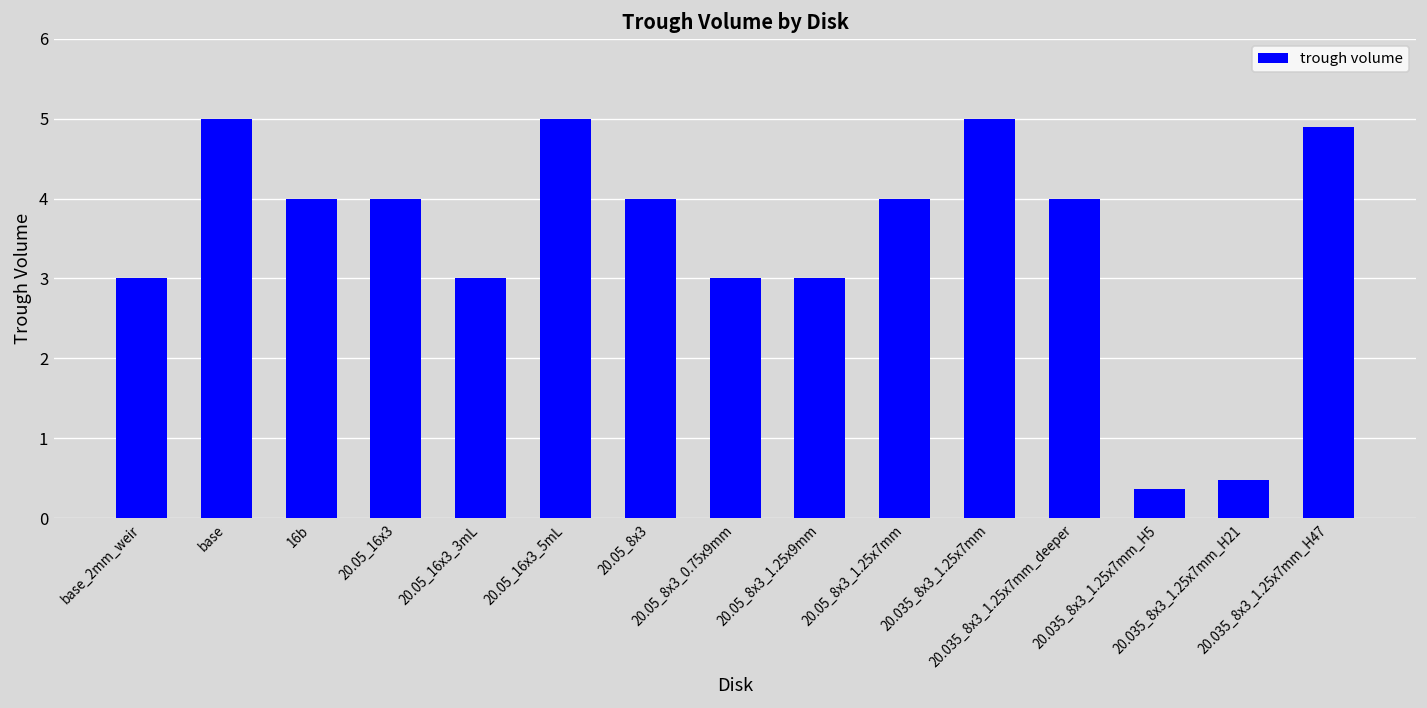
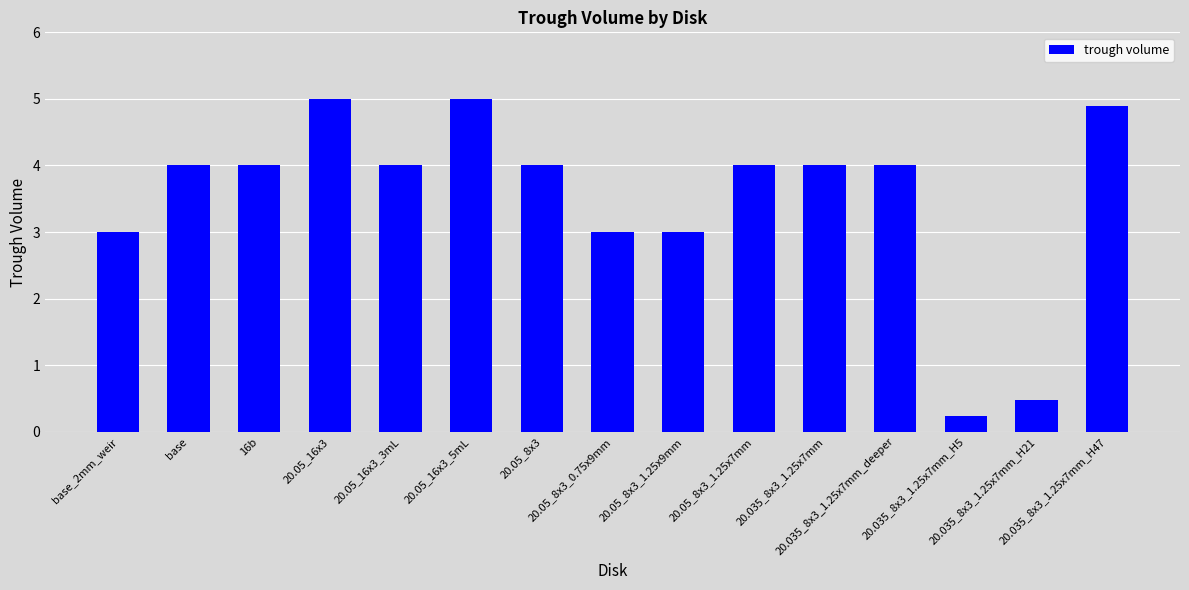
  {
    "base_2mm_weir": 3.0,
-   "base": 5,
+   "base": 4,
    "16b": 4.0,
-   "20.05_16x3": 4,
-   "20.05_16x3_3mL": 3,
+   "20.05_16x3": 5,
+   "20.05_16x3_3mL": 4,
    "20.05_16x3_5mL": 5.0,
    "20.05_8x3": 4.0,
    "20.05_8x3_0.75x9mm": 3.0,
    "20.05_8x3_1.25x9mm": 3.0,
    "20.05_8x3_1.25x7mm": 4.0,
-   "20.035_8x3_1.25x7mm": 5,
+   "20.035_8x3_1.25x7mm": 4,
    "20.035_8x3_1.25x7mm_deeper": 4.0,
-   "20.035_8x3_1.25x7mm_H5": 0.4,
+   "20.035_8x3_1.25x7mm_H5": 0.2,
    "20.035_8x3_1.25x7mm_H21": 0.5,
    "20.035_8x3_1.25x7mm_H47": 4.9
  }
